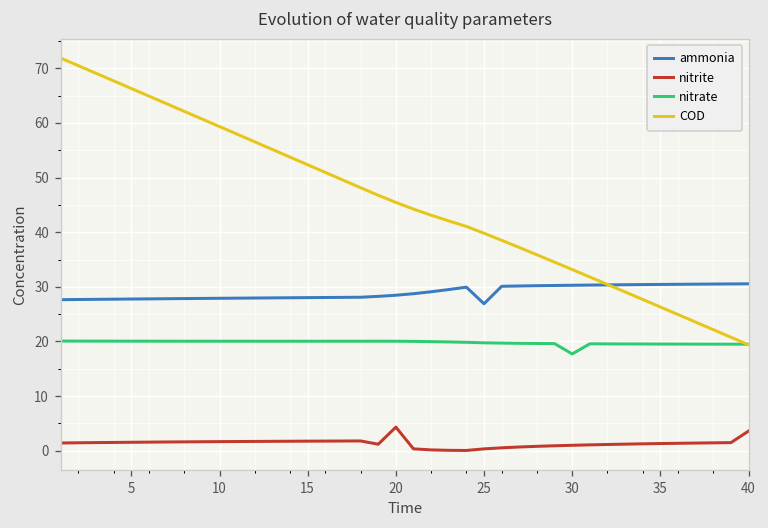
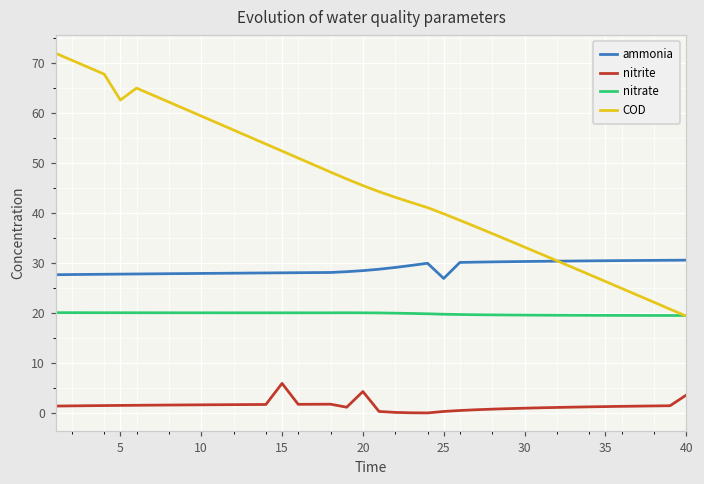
  {
    "ammonia": {
      "5": 28,
      "10": 28,
      "15": 28,
      "20": 28,
      "25": 27,
      "30": 30,
      "35": 30,
      "40": 31
    },
    "nitrite": {
      "5": 2,
      "10": 2,
-     "15": 2,
+     "15": 6,
      "20": 4,
      "25": 0,
      "30": 1,
      "35": 1,
      "40": 4
    },
    "nitrate": {
      "5": 20,
      "10": 20,
      "15": 20,
      "20": 20,
      "25": 20,
-     "30": 18,
+     "30": 20,
      "35": 20
    },
    "COD": {
-     "5": 66,
+     "5": 63,
      "10": 59,
      "15": 52,
      "20": 45,
      "25": 40,
      "30": 33,
      "35": 26
    }
  }
